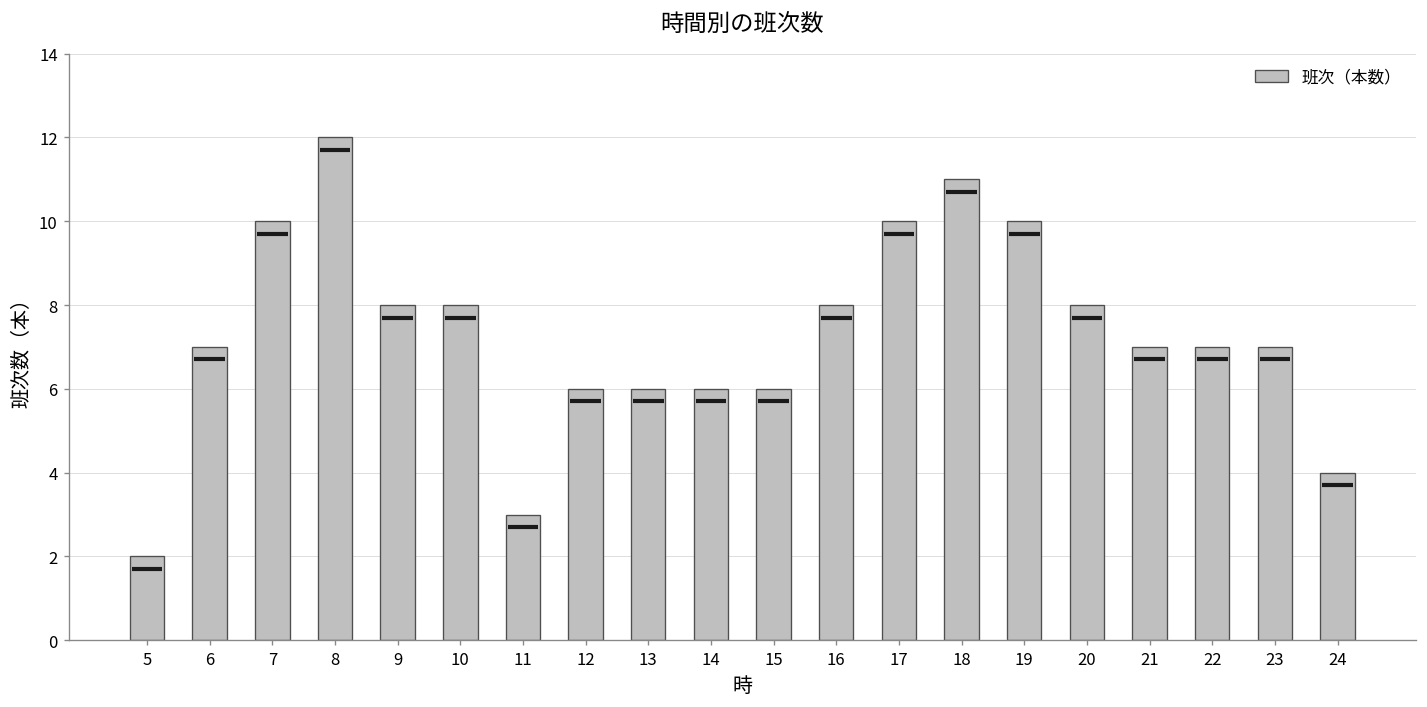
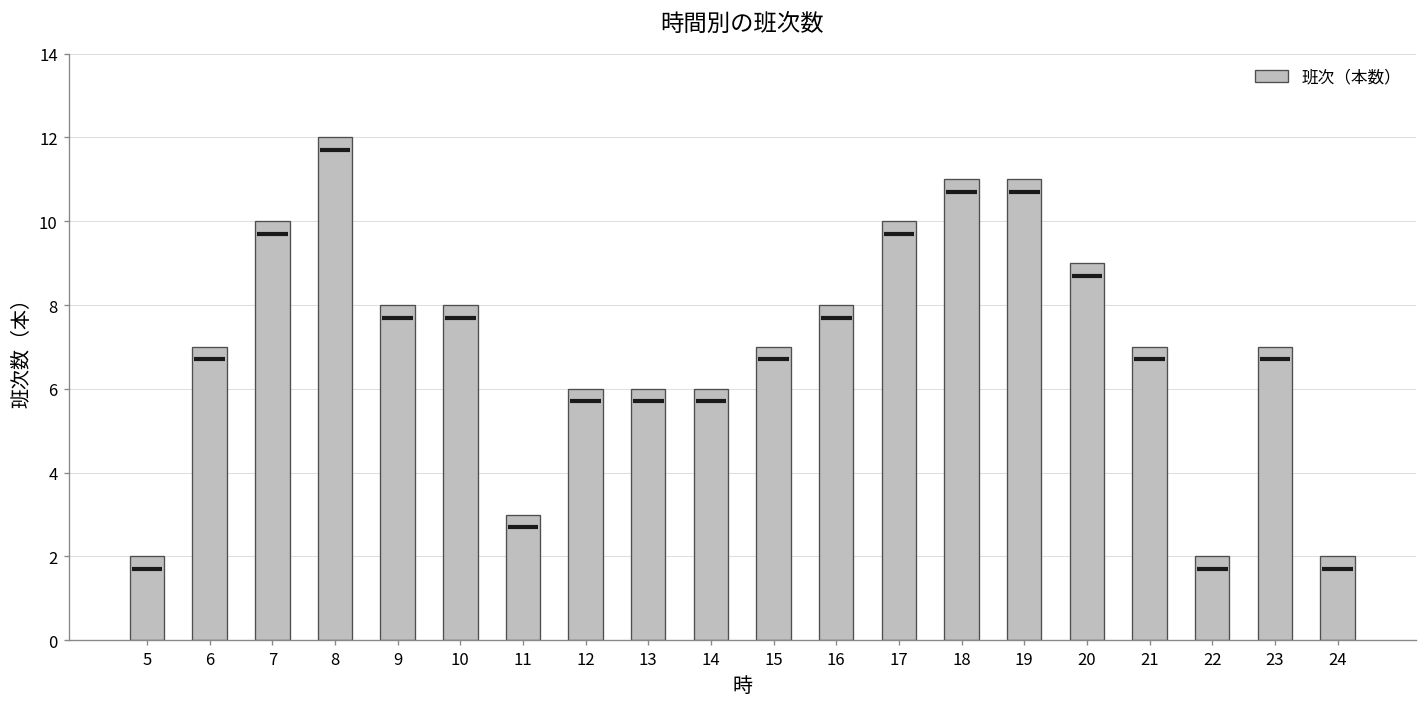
  {
    "5": 2,
    "6": 7,
    "7": 10,
    "8": 12,
    "9": 8,
    "10": 8,
    "11": 3,
    "12": 6,
    "13": 6,
    "14": 6,
-   "15": 6,
+   "15": 7,
    "16": 8,
    "17": 10,
    "18": 11,
-   "19": 10,
-   "20": 8,
+   "19": 11,
+   "20": 9,
    "21": 7,
-   "22": 7,
+   "22": 2,
    "23": 7,
-   "24": 4
+   "24": 2
  }
